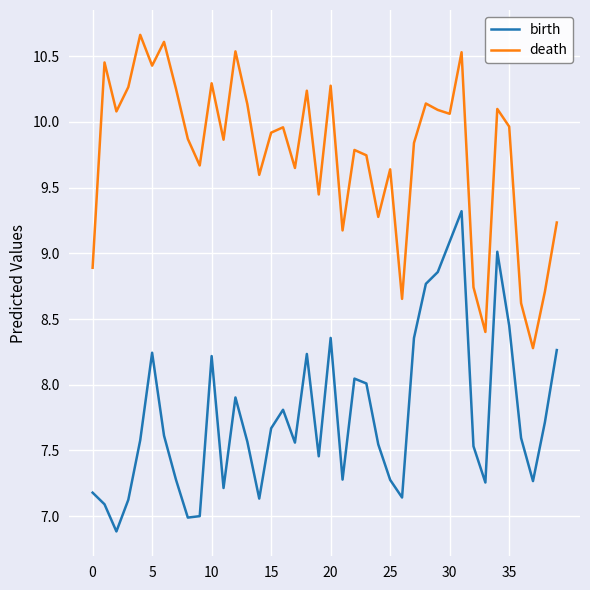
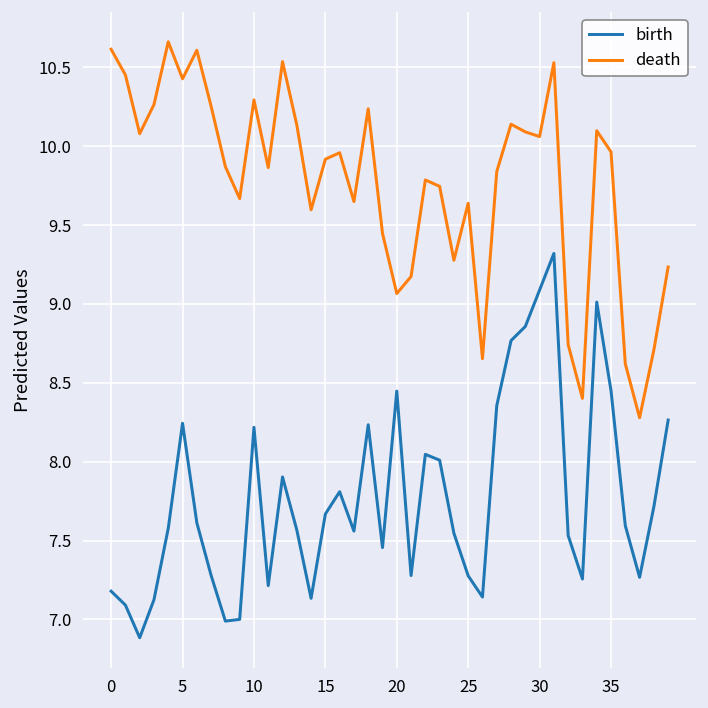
  {
    "birth": {
      "0": 7.18,
      "5": 8.24,
      "10": 8.22,
      "15": 7.67,
-     "20": 8.36,
+     "20": 8.45,
      "25": 7.28,
      "30": 9.09,
      "35": 8.45
    },
    "death": {
-     "0": 8.89,
+     "0": 10.61,
      "5": 10.43,
      "10": 10.29,
      "15": 9.92,
-     "20": 10.27,
+     "20": 9.07,
      "25": 9.64,
      "30": 10.06,
      "35": 9.96
    }
  }
